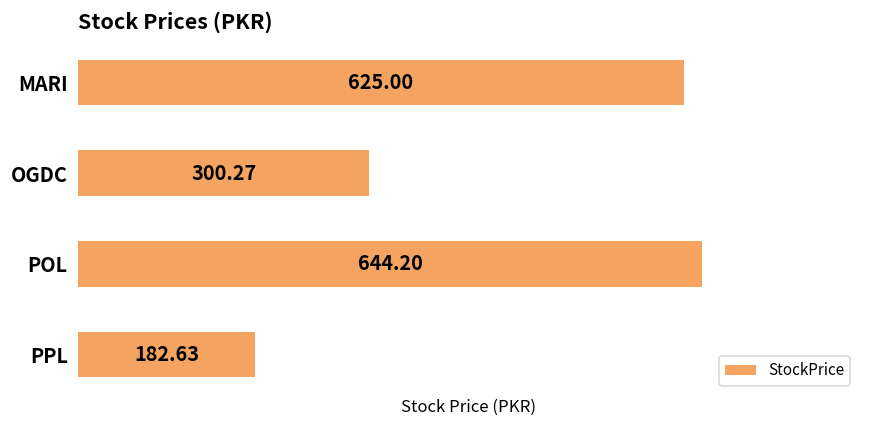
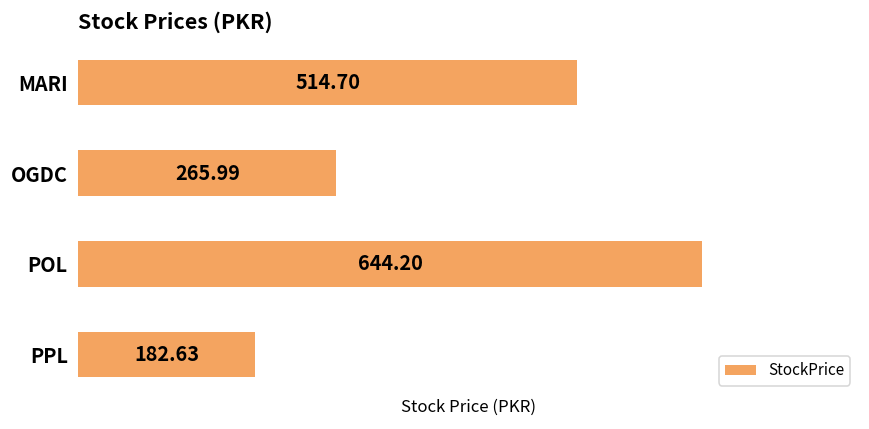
  {
-   "MARI": 625.00,
-   "OGDC": 300.27,
+   "MARI": 514.70,
+   "OGDC": 265.99,
    "POL": 644.20,
    "PPL": 182.63
  }
